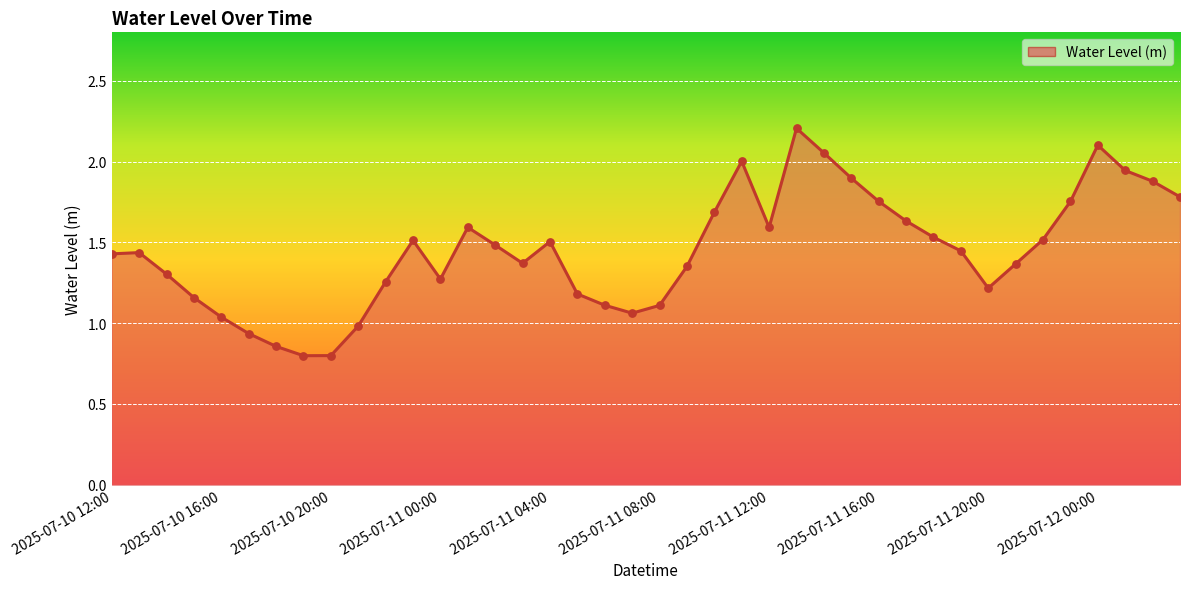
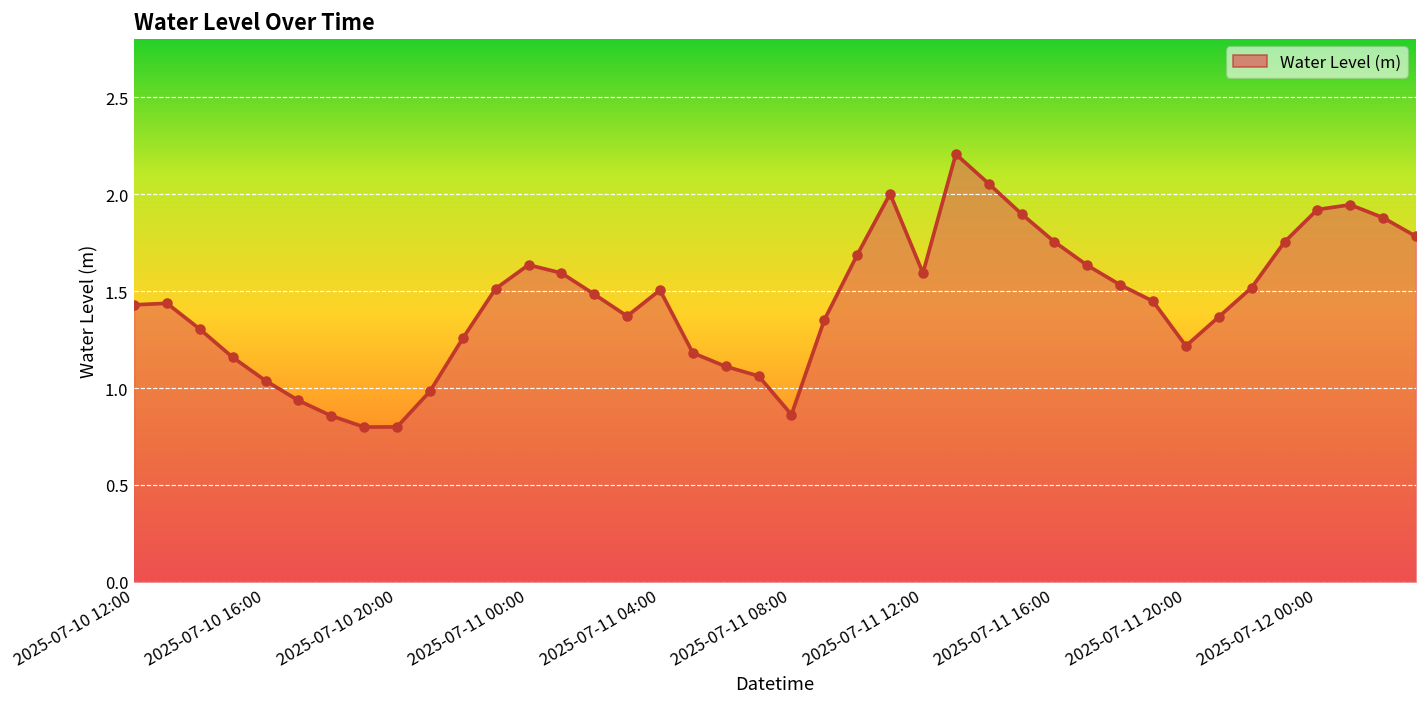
  {
    "2025-07-10 12:00": 1.43,
    "2025-07-10 16:00": 1.04,
    "2025-07-10 20:00": 0.80,
-   "2025-07-11 00:00": 1.27,
+   "2025-07-11 00:00": 1.64,
    "2025-07-11 04:00": 1.50,
-   "2025-07-11 08:00": 1.11,
+   "2025-07-11 08:00": 0.86,
    "2025-07-11 12:00": 1.59,
    "2025-07-11 16:00": 1.75,
    "2025-07-11 20:00": 1.22,
-   "2025-07-12 00:00": 2.10
+   "2025-07-12 00:00": 1.92
  }
